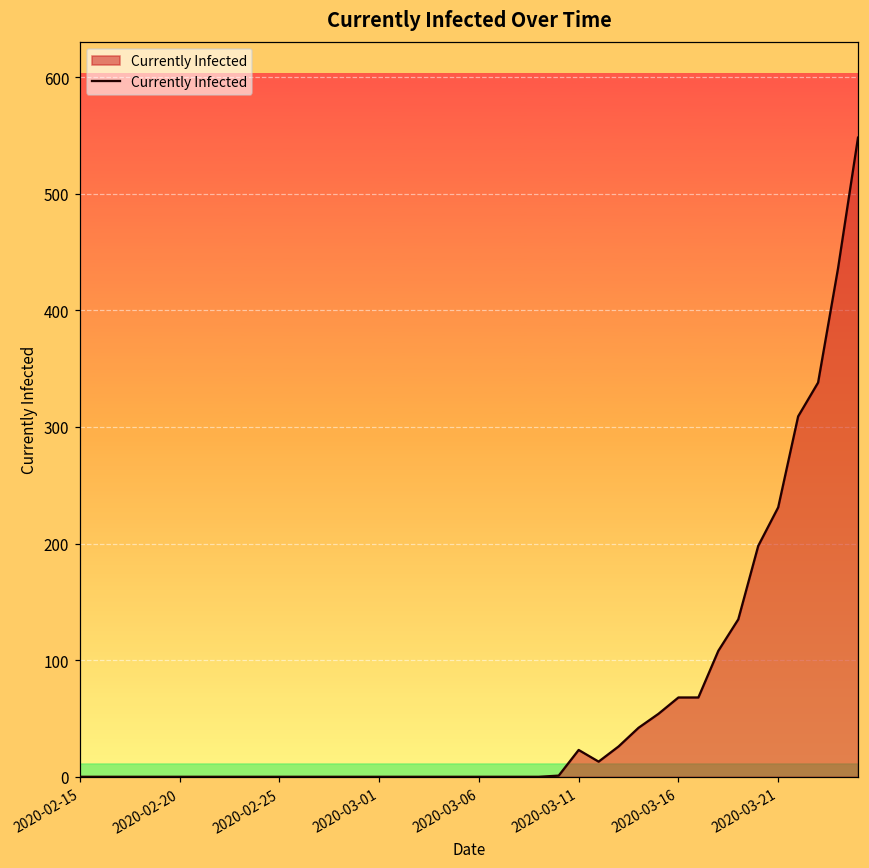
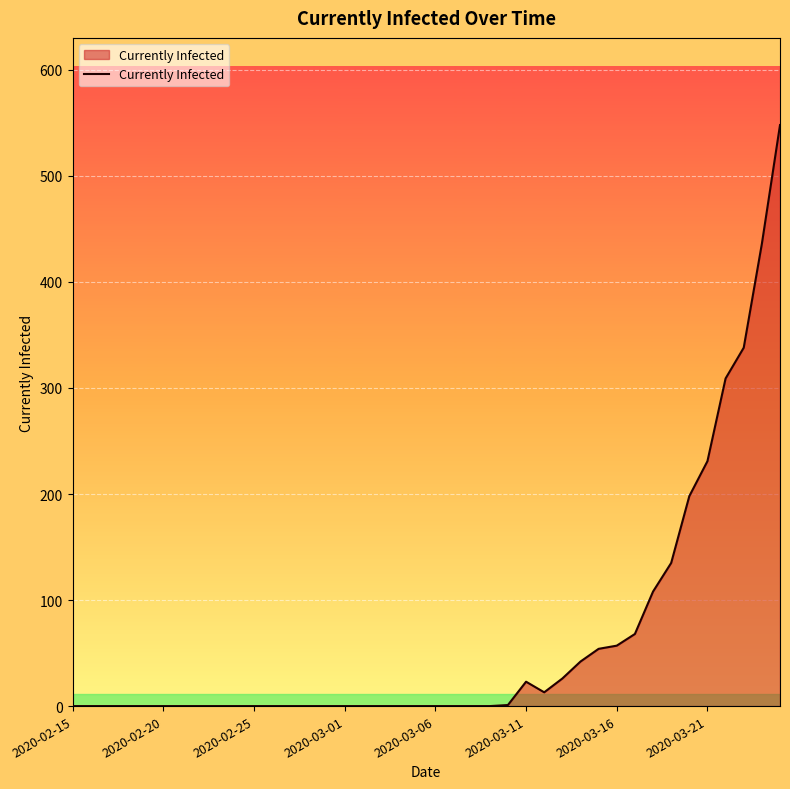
  {
    "2020-03-11": 23,
-   "2020-03-16": 68,
+   "2020-03-16": 57,
    "2020-03-21": 231
  }
